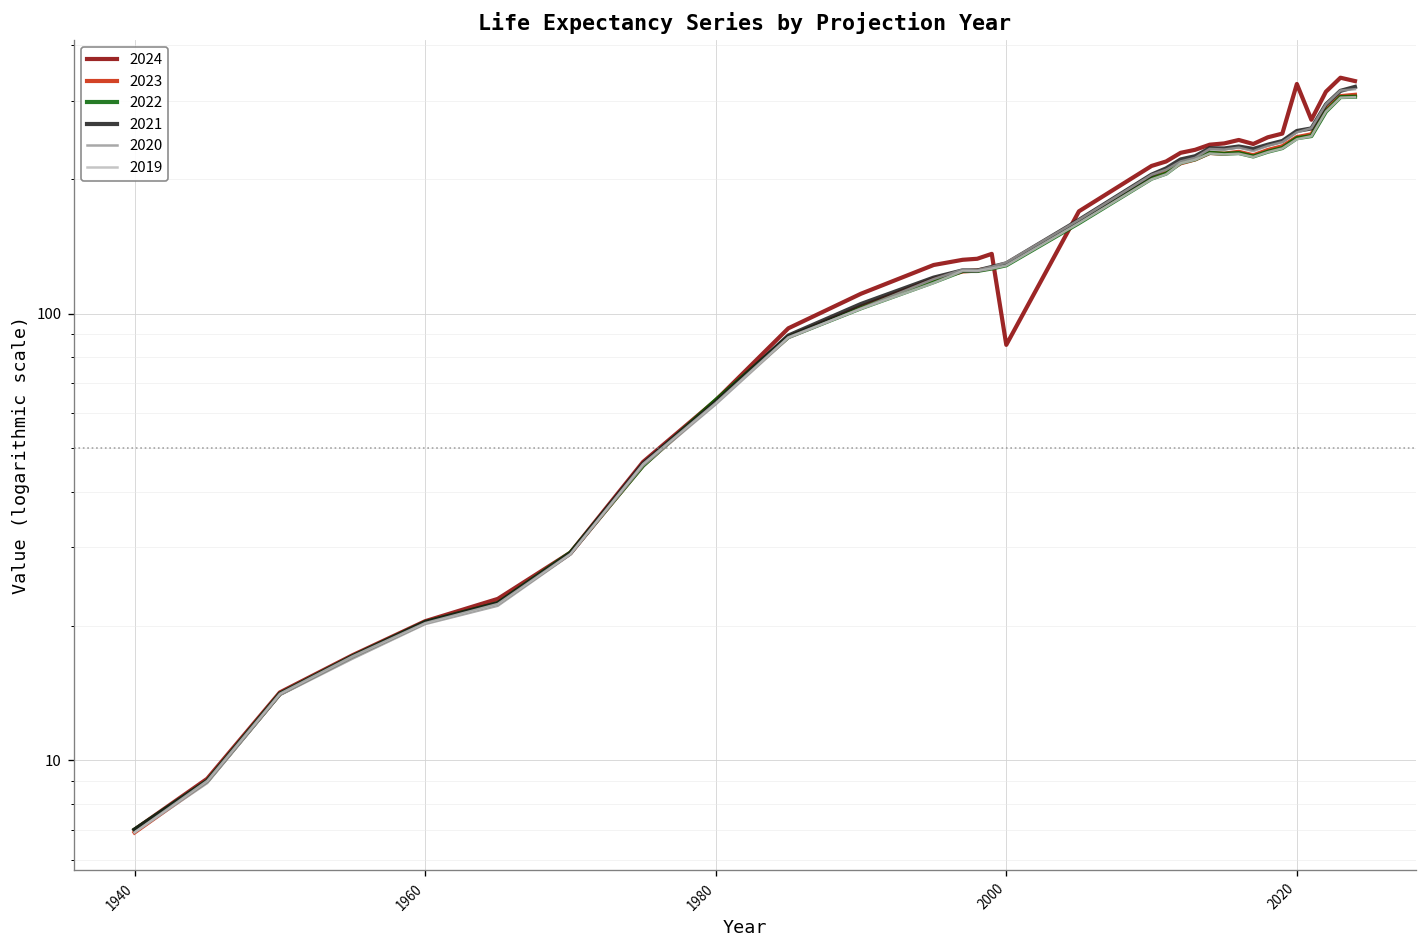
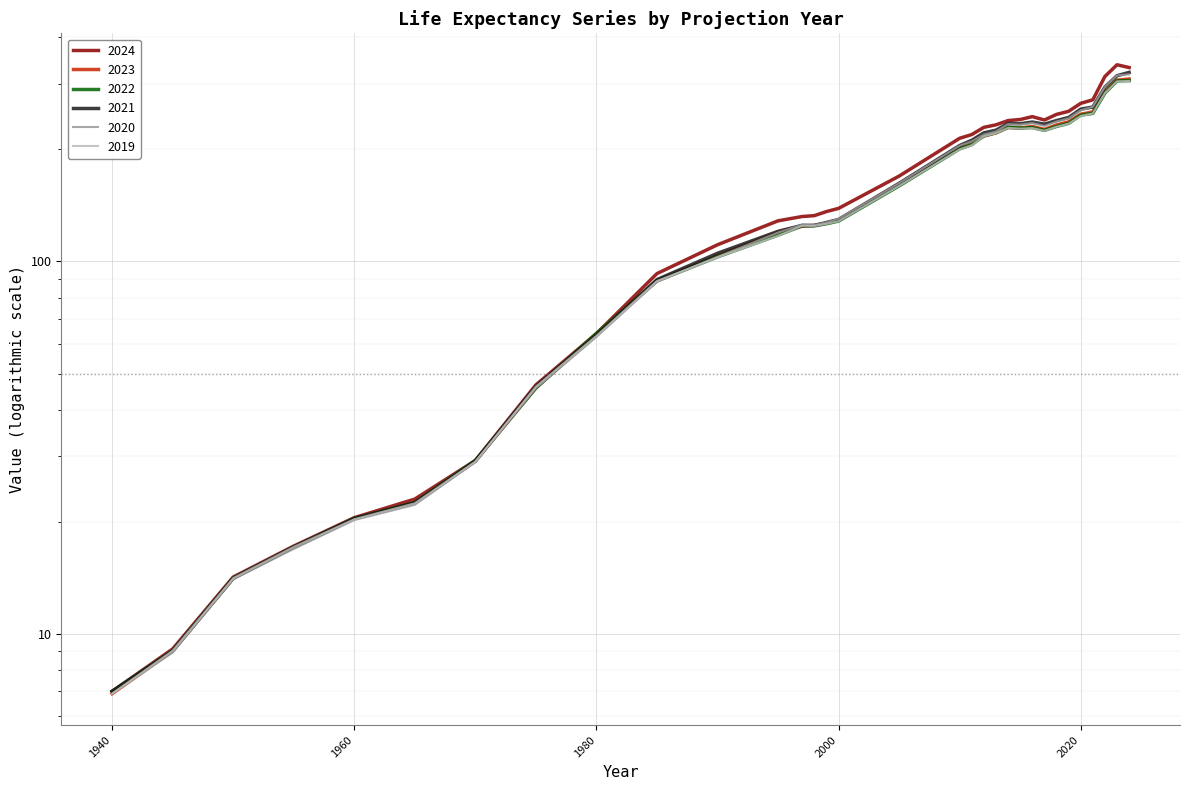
  {
    "2024": {
-     "2000": 85,
-     "2020": 330
+     "2000": 139,
+     "2020": 270
    }
  }
